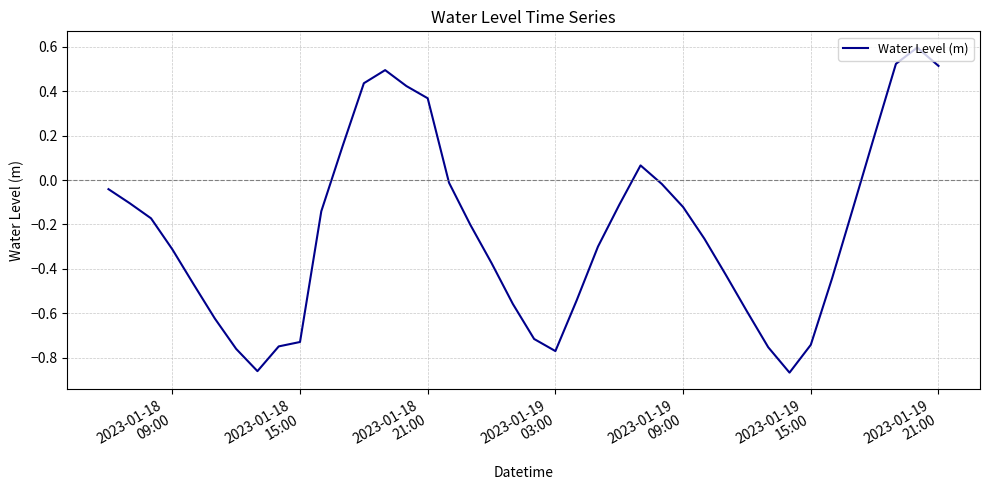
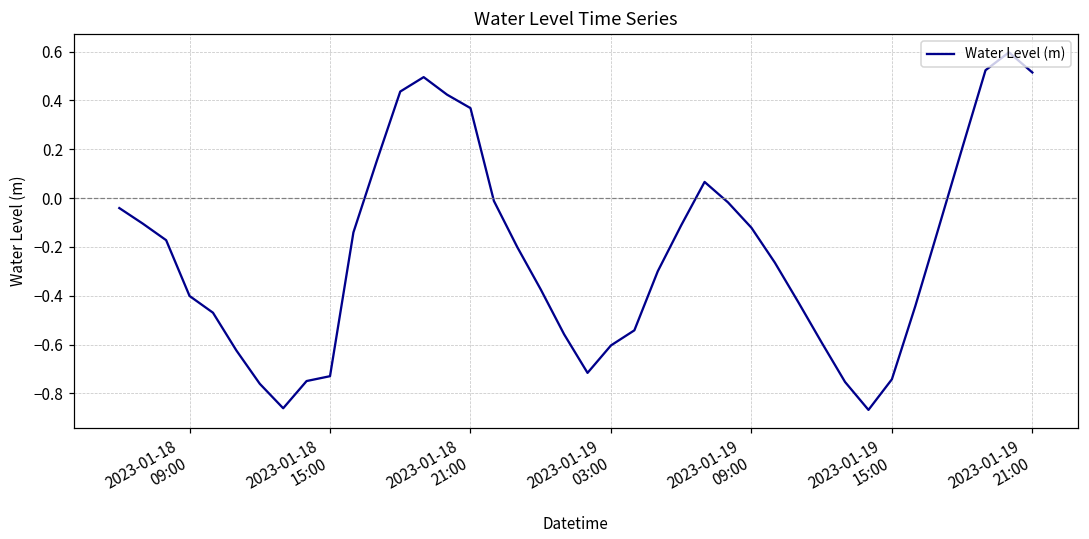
  {
-   "2023-01-18 09:00": -0.31,
+   "2023-01-18 09:00": -0.40,
    "2023-01-18 15:00": -0.73,
    "2023-01-18 21:00": 0.37,
-   "2023-01-19 03:00": -0.77,
+   "2023-01-19 03:00": -0.60,
    "2023-01-19 09:00": -0.12,
    "2023-01-19 15:00": -0.74,
    "2023-01-19 21:00": 0.51
  }
